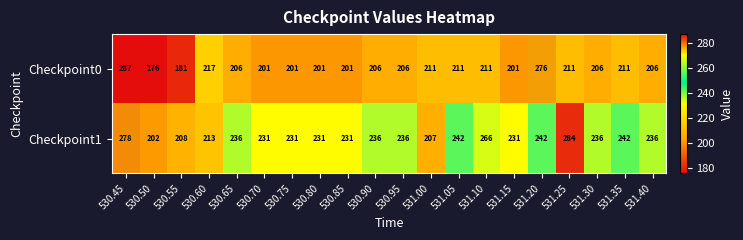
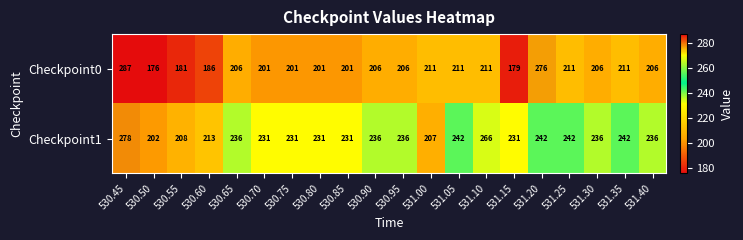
  {
    "Checkpoint0": {
      "530.45": 287,
      "530.50": 176,
      "530.55": 181,
-     "530.60": 217,
+     "530.60": 186,
      "530.65": 206,
      "530.70": 201,
      "530.75": 201,
      "530.80": 201,
      "530.85": 201,
      "530.90": 206,
      "530.95": 206,
      "531.00": 211,
      "531.05": 211,
      "531.10": 211,
-     "531.15": 201,
+     "531.15": 179,
      "531.20": 276,
      "531.25": 211,
      "531.30": 206,
      "531.35": 211,
      "531.40": 206
    },
    "Checkpoint1": {
      "530.45": 278,
      "530.50": 202,
      "530.55": 208,
      "530.60": 213,
      "530.65": 236,
      "530.70": 231,
      "530.75": 231,
      "530.80": 231,
      "530.85": 231,
      "530.90": 236,
      "530.95": 236,
      "531.00": 207,
      "531.05": 242,
      "531.10": 266,
      "531.15": 231,
      "531.20": 242,
-     "531.25": 284,
+     "531.25": 242,
      "531.30": 236,
      "531.35": 242,
      "531.40": 236
    }
  }
